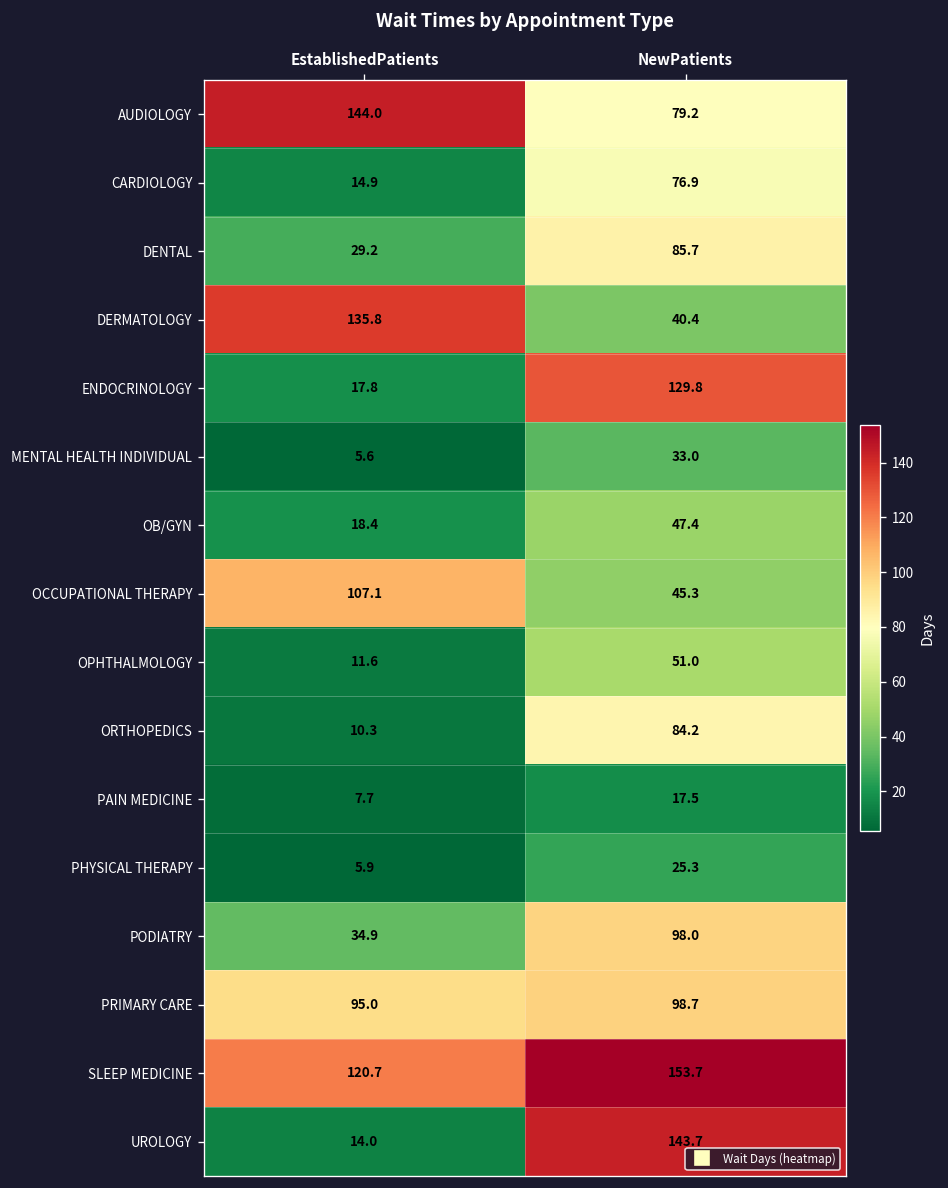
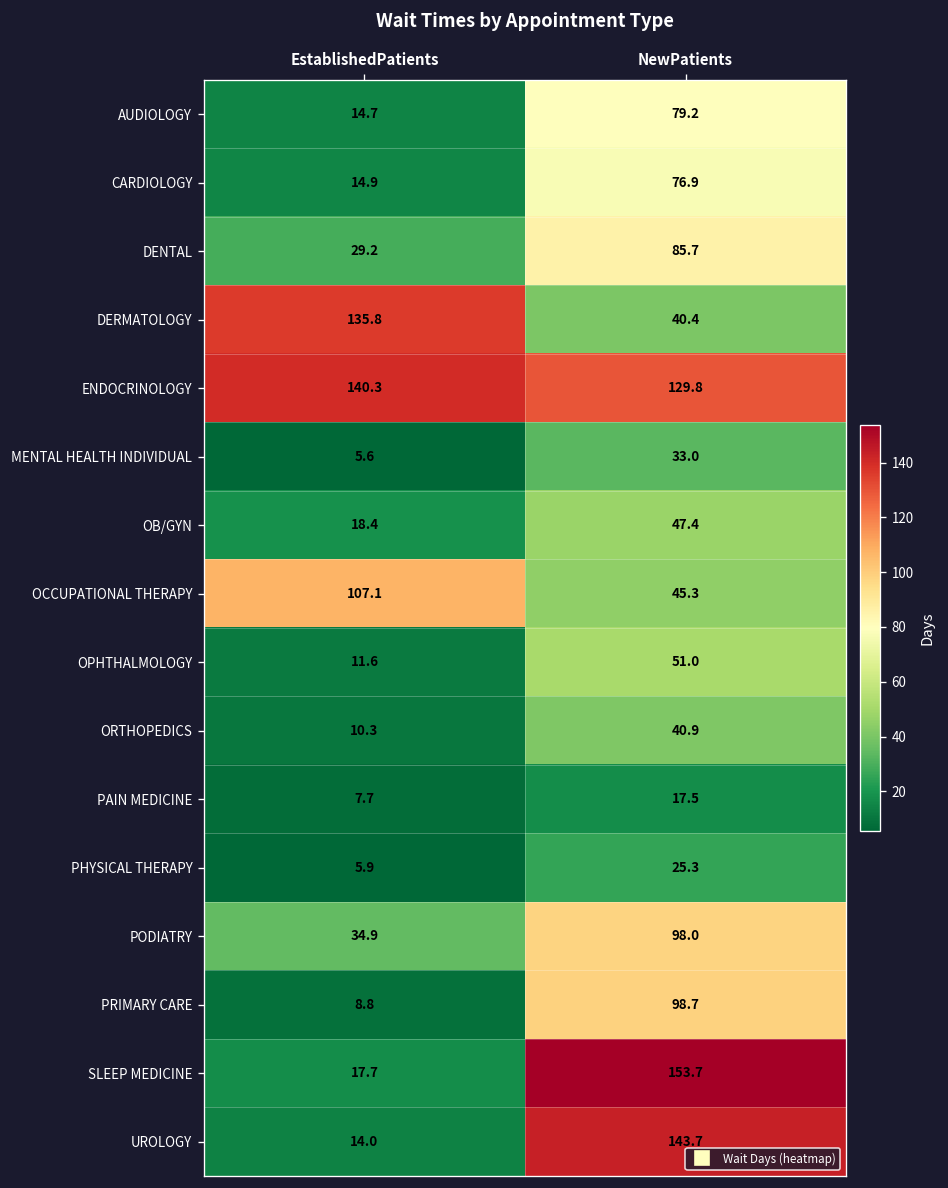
  {
    "AUDIOLOGY": {
-     "EstablishedPatients": 144.0,
+     "EstablishedPatients": 14.7,
      "NewPatients": 79.2
    },
    "CARDIOLOGY": {
      "EstablishedPatients": 14.9,
      "NewPatients": 76.9
    },
    "DENTAL": {
      "EstablishedPatients": 29.2,
      "NewPatients": 85.7
    },
    "DERMATOLOGY": {
      "EstablishedPatients": 135.8,
      "NewPatients": 40.4
    },
    "ENDOCRINOLOGY": {
-     "EstablishedPatients": 17.8,
+     "EstablishedPatients": 140.3,
      "NewPatients": 129.8
    },
    "MENTAL HEALTH INDIVIDUAL": {
      "EstablishedPatients": 5.6,
      "NewPatients": 33.0
    },
    "OB/GYN": {
      "EstablishedPatients": 18.4,
      "NewPatients": 47.4
    },
    "OCCUPATIONAL THERAPY": {
      "EstablishedPatients": 107.1,
      "NewPatients": 45.3
    },
    "OPHTHALMOLOGY": {
      "EstablishedPatients": 11.6,
      "NewPatients": 51.0
    },
    "ORTHOPEDICS": {
      "EstablishedPatients": 10.3,
-     "NewPatients": 84.2
+     "NewPatients": 40.9
    },
    "PAIN MEDICINE": {
      "EstablishedPatients": 7.7,
      "NewPatients": 17.5
    },
    "PHYSICAL THERAPY": {
      "EstablishedPatients": 5.9,
      "NewPatients": 25.3
    },
    "PODIATRY": {
      "EstablishedPatients": 34.9,
      "NewPatients": 98.0
    },
    "PRIMARY CARE": {
-     "EstablishedPatients": 95.0,
+     "EstablishedPatients": 8.8,
      "NewPatients": 98.7
    },
    "SLEEP MEDICINE": {
-     "EstablishedPatients": 120.7,
+     "EstablishedPatients": 17.7,
      "NewPatients": 153.7
    },
    "UROLOGY": {
      "EstablishedPatients": 14.0
    }
  }
